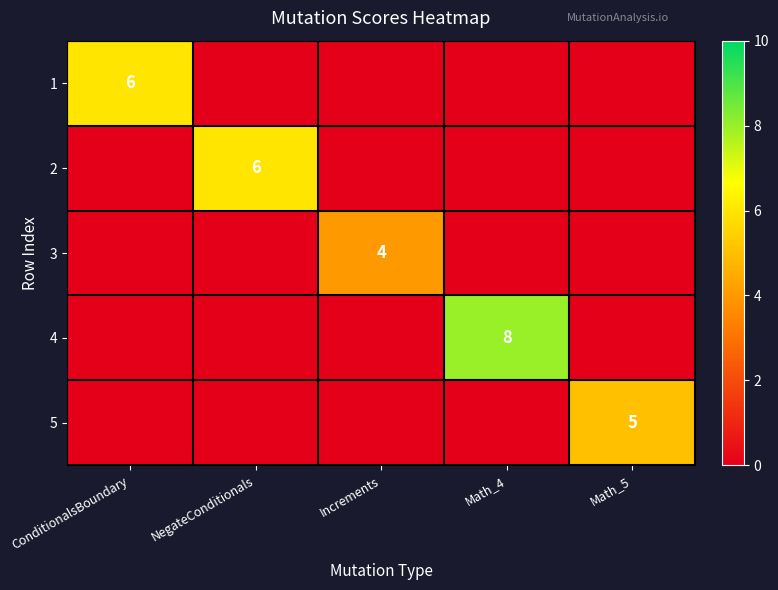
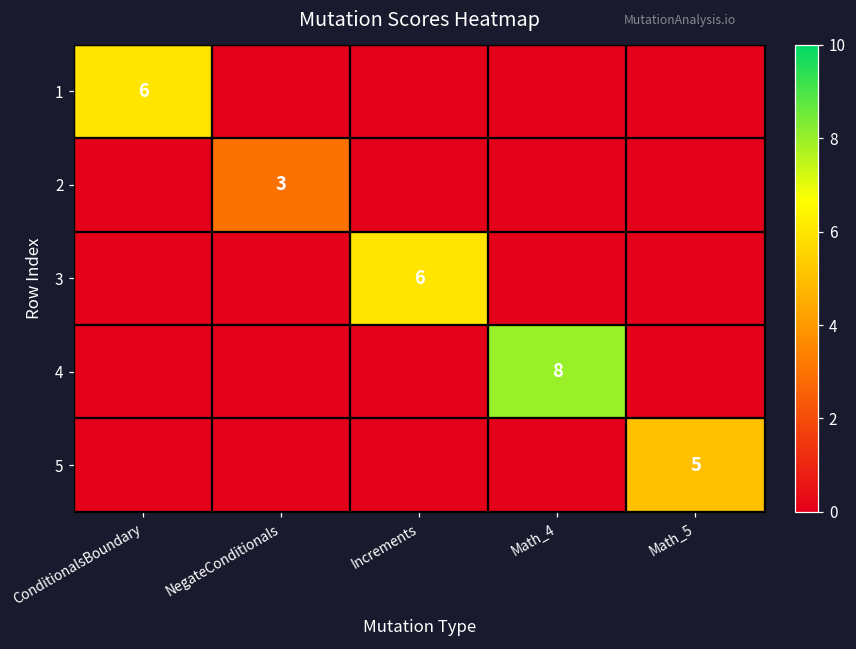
  {
    "1": {
      "ConditionalsBoundary": 6
    },
    "2": {
-     "NegateConditionals": 6
+     "NegateConditionals": 3
    },
    "3": {
-     "Increments": 4
+     "Increments": 6
    },
    "4": {
      "Math_4": 8
    },
    "5": {
      "Math_5": 5
    }
  }
